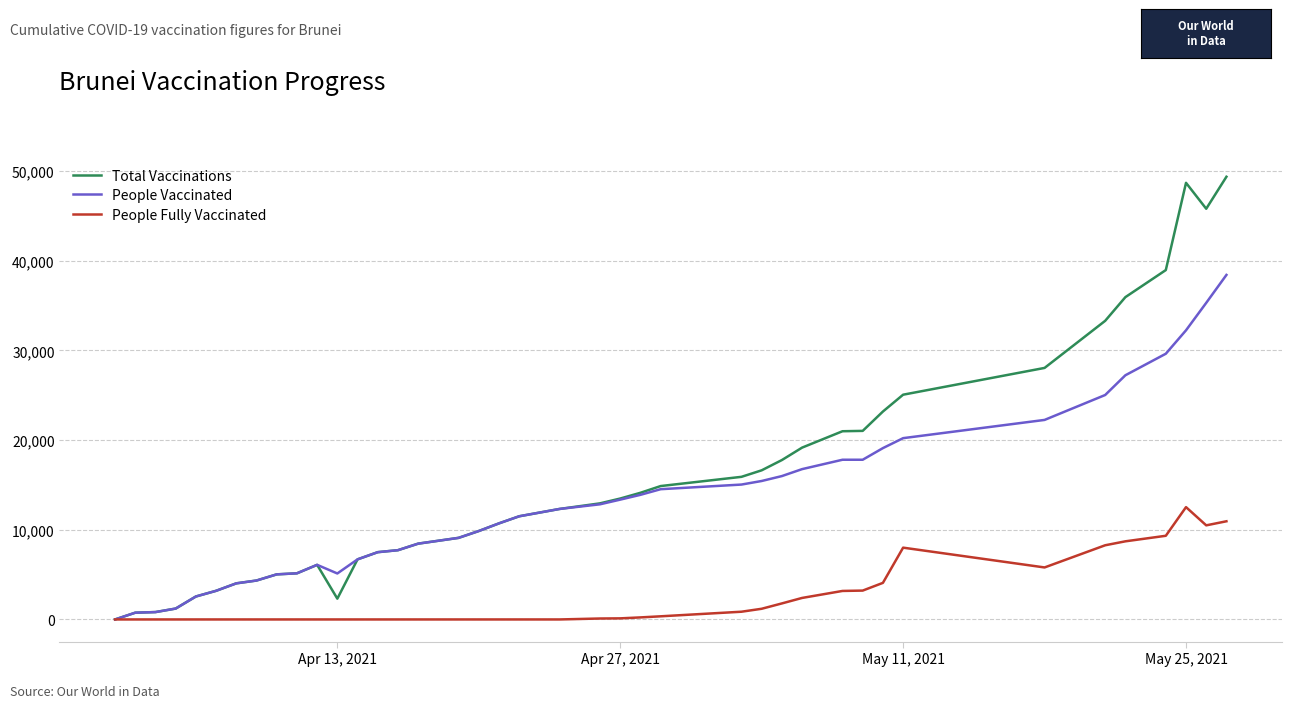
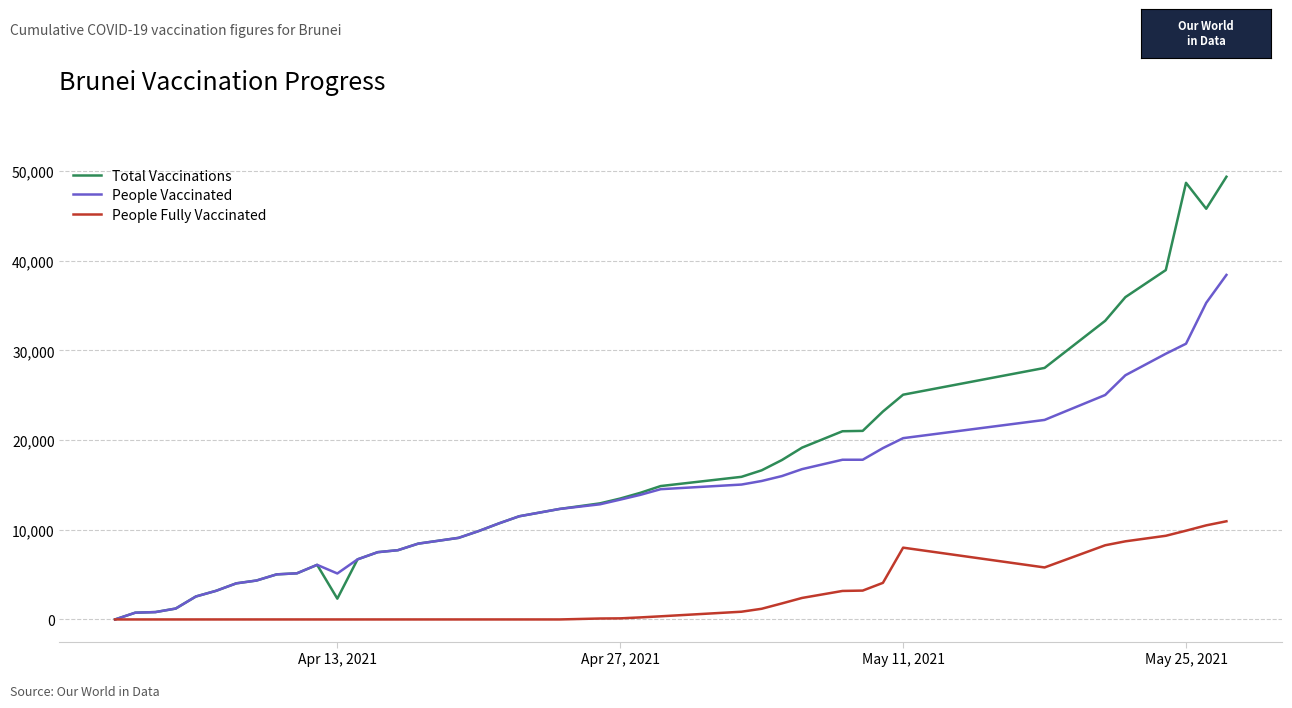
  {
    "Total Vaccinations": {
      "Apr 13, 2021": "2,000",
      "May 11, 2021": "25,000",
      "May 25, 2021": "49,000"
    },
    "People Vaccinated": {
      "Apr 13, 2021": "5,000",
      "May 11, 2021": "20,000",
-     "May 25, 2021": "32,000"
+     "May 25, 2021": "31,000"
    },
    "People Fully Vaccinated": {
      "Apr 13, 2021": "0",
      "Apr 27, 2021": "0",
      "May 11, 2021": "8,000",
-     "May 25, 2021": "13,000"
+     "May 25, 2021": "10,000"
    }
  }
